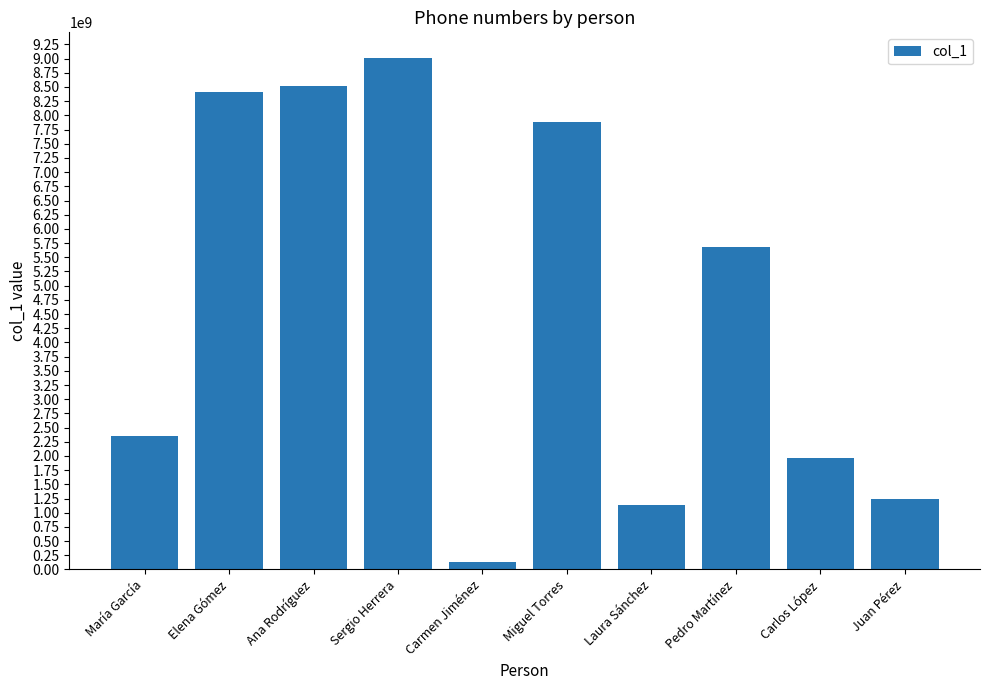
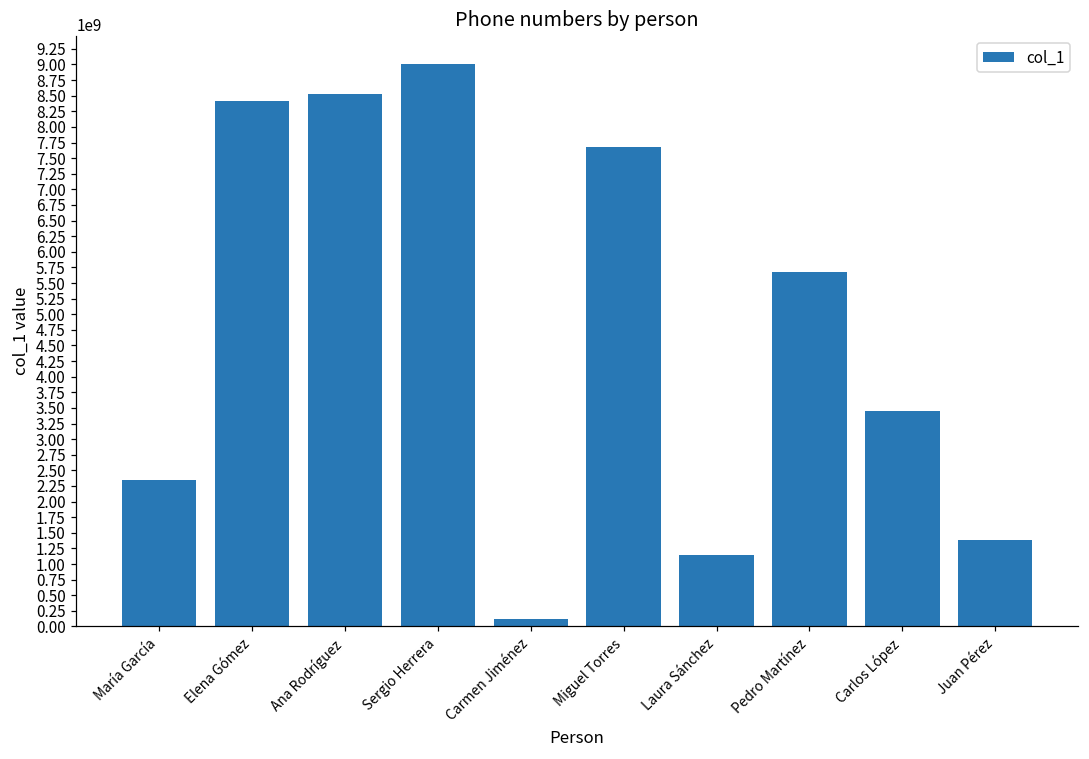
  {
    "María García": 2300000000,
    "Elena Gómez": 8400000000,
    "Ana Rodríguez": 8500000000,
    "Sergio Herrera": 9000000000,
    "Carmen Jiménez": 100000000,
-   "Miguel Torres": 7900000000,
+   "Miguel Torres": 7700000000,
    "Laura Sánchez": 1100000000,
    "Pedro Martínez": 5700000000,
-   "Carlos López": 2000000000,
-   "Juan Pérez": 1200000000
+   "Carlos López": 3500000000,
+   "Juan Pérez": 1400000000
  }
